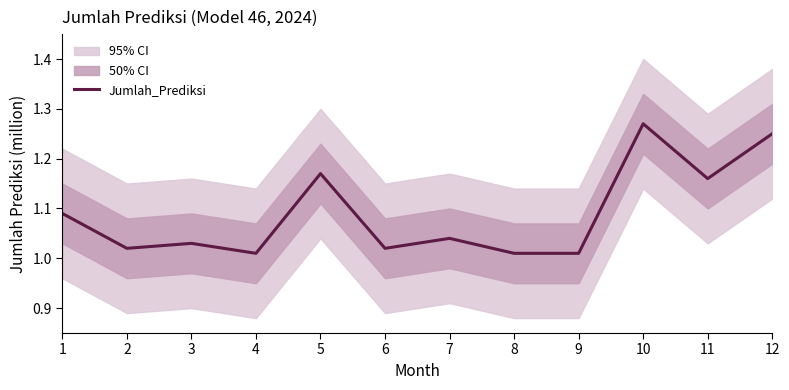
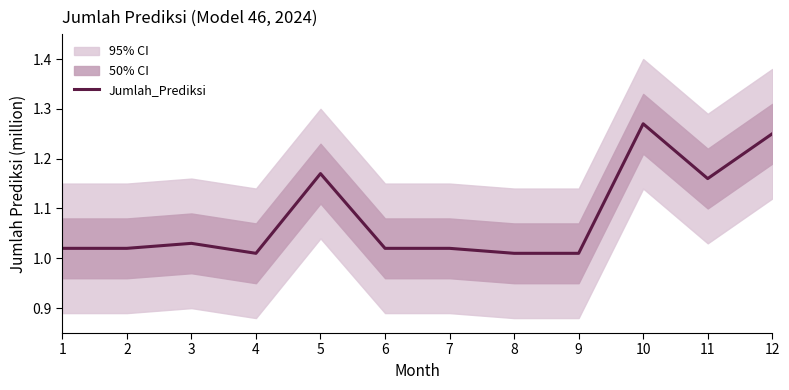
  {
    "Jumlah_Prediksi": {
-     "1": 1.09,
+     "1": 1.02,
      "2": 1.02,
      "3": 1.03,
      "4": 1.01,
      "5": 1.17,
      "6": 1.02,
-     "7": 1.04,
+     "7": 1.02,
      "8": 1.01,
      "9": 1.01,
      "10": 1.27,
      "11": 1.16,
      "12": 1.25
    }
  }
